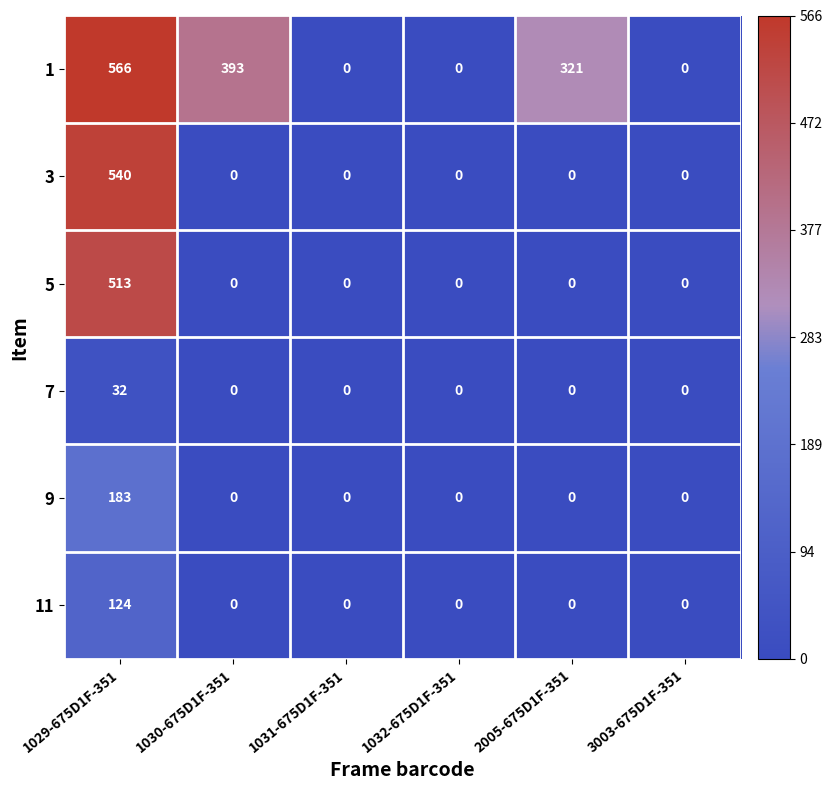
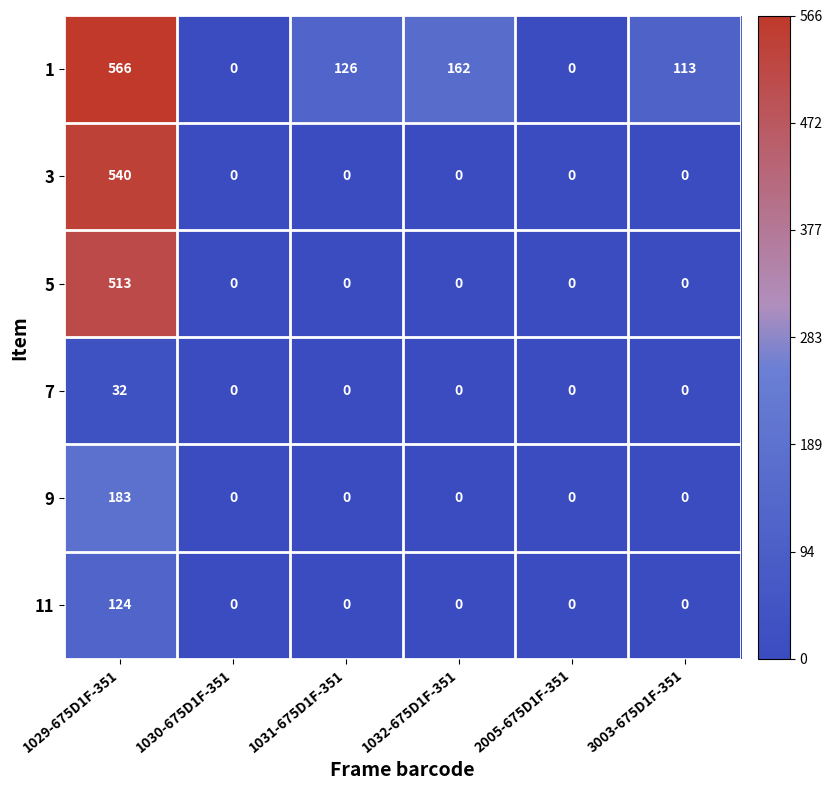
  {
    "1": {
      "1029-675D1F-351": 566,
-     "1030-675D1F-351": 393,
-     "1031-675D1F-351": 0,
-     "1032-675D1F-351": 0,
-     "2005-675D1F-351": 321,
-     "3003-675D1F-351": 0
+     "1030-675D1F-351": 0,
+     "1031-675D1F-351": 126,
+     "1032-675D1F-351": 162,
+     "2005-675D1F-351": 0,
+     "3003-675D1F-351": 113
    },
    "3": {
      "1029-675D1F-351": 540,
      "1030-675D1F-351": 0,
      "1031-675D1F-351": 0,
      "1032-675D1F-351": 0,
      "2005-675D1F-351": 0,
      "3003-675D1F-351": 0
    },
    "5": {
      "1029-675D1F-351": 513,
      "1030-675D1F-351": 0,
      "1031-675D1F-351": 0,
      "1032-675D1F-351": 0,
      "2005-675D1F-351": 0,
      "3003-675D1F-351": 0
    },
    "7": {
      "1029-675D1F-351": 32,
      "1030-675D1F-351": 0,
      "1031-675D1F-351": 0,
      "1032-675D1F-351": 0,
      "2005-675D1F-351": 0,
      "3003-675D1F-351": 0
    },
    "9": {
      "1029-675D1F-351": 183,
      "1030-675D1F-351": 0,
      "1031-675D1F-351": 0,
      "1032-675D1F-351": 0,
      "2005-675D1F-351": 0,
      "3003-675D1F-351": 0
    },
    "11": {
      "1029-675D1F-351": 124,
      "1030-675D1F-351": 0,
      "1031-675D1F-351": 0,
      "1032-675D1F-351": 0,
      "2005-675D1F-351": 0,
      "3003-675D1F-351": 0
    }
  }
